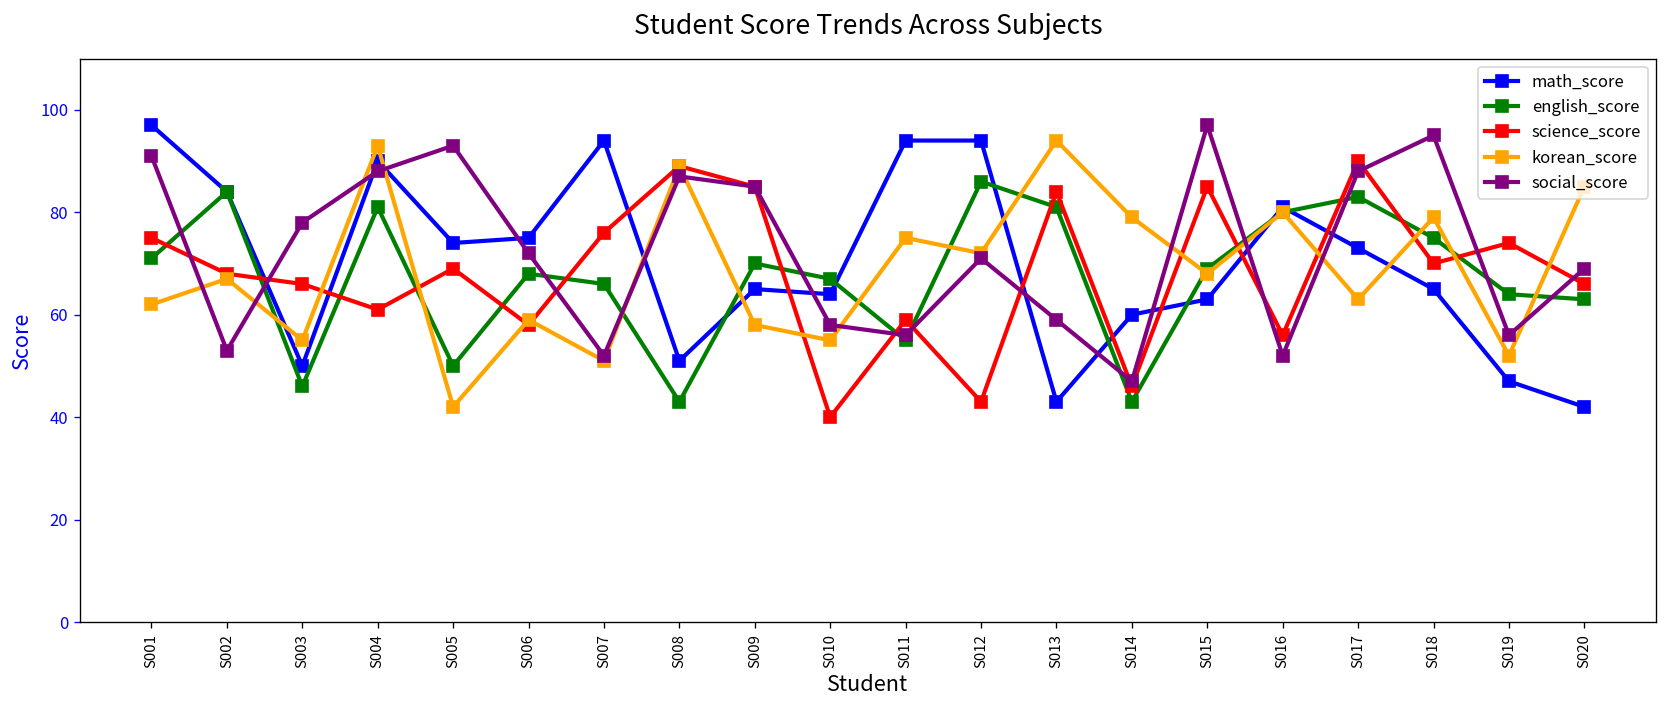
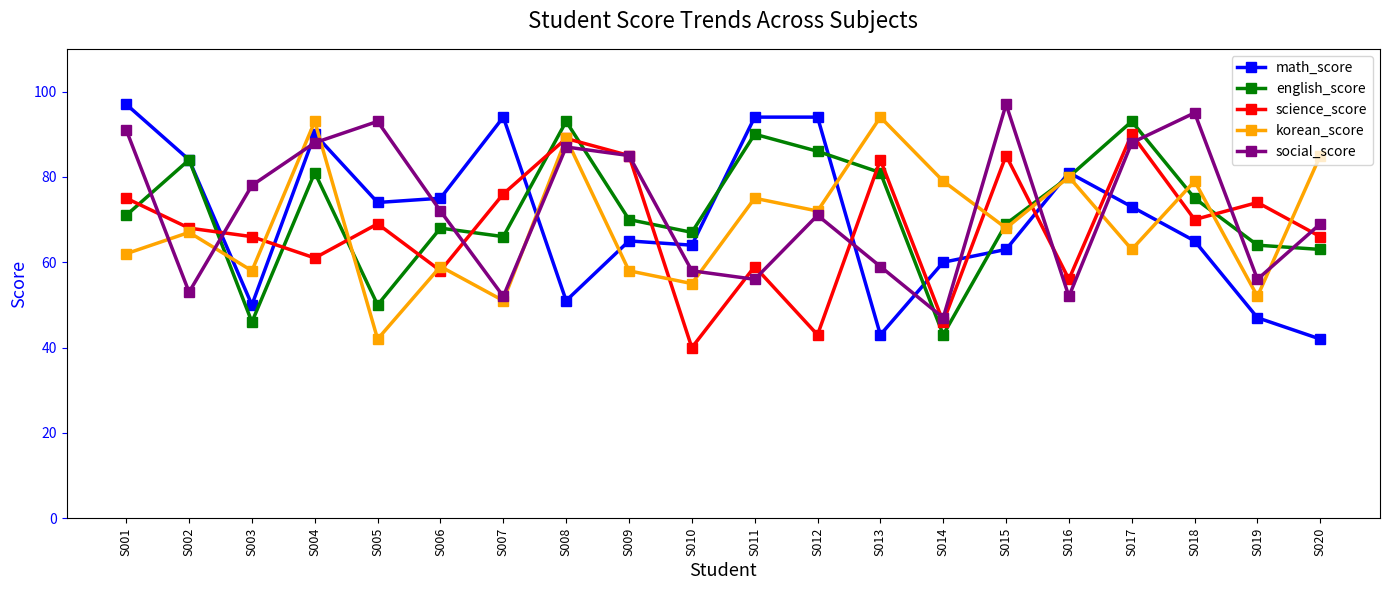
  {
    "math_score": {
      "S001": 97,
      "S003": 50,
      "S004": 90,
      "S005": 74,
      "S006": 75,
      "S007": 94,
      "S008": 51,
      "S009": 65,
      "S010": 64,
      "S011": 94,
      "S012": 94,
      "S013": 43,
      "S014": 60,
      "S015": 63,
      "S016": 81,
      "S017": 73,
      "S018": 65,
      "S019": 47,
      "S020": 42
    },
    "english_score": {
      "S001": 71,
      "S003": 46,
      "S004": 81,
      "S005": 50,
      "S006": 68,
      "S007": 66,
-     "S008": 43,
+     "S008": 93,
      "S009": 70,
      "S010": 67,
-     "S011": 55,
+     "S011": 90,
      "S012": 86,
      "S013": 81,
      "S014": 43,
      "S015": 69,
-     "S017": 83,
+     "S017": 93,
      "S018": 75,
      "S019": 64,
      "S020": 63
    },
    "science_score": {
      "S001": 75,
      "S002": 68,
      "S003": 66,
      "S004": 61,
      "S005": 69,
      "S006": 58,
      "S007": 76,
      "S010": 40,
      "S011": 59,
      "S012": 43,
      "S013": 84,
      "S014": 46,
      "S015": 85,
      "S016": 56,
      "S017": 90,
      "S018": 70,
      "S019": 74,
      "S020": 66
    },
    "korean_score": {
      "S001": 62,
      "S002": 67,
-     "S003": 55,
+     "S003": 58,
      "S004": 93,
      "S005": 42,
      "S006": 59,
      "S007": 51,
      "S009": 58,
      "S010": 55,
      "S011": 75,
      "S012": 72,
      "S013": 94,
      "S014": 79,
      "S015": 68,
      "S017": 63,
      "S018": 79,
      "S019": 52
    },
    "social_score": {
      "S001": 91,
      "S002": 53,
      "S003": 78,
      "S004": 88,
      "S005": 93,
      "S006": 72,
      "S007": 52,
      "S008": 87,
      "S010": 58,
      "S011": 56,
      "S012": 71,
      "S013": 59,
      "S014": 47,
      "S015": 97,
      "S016": 52,
      "S017": 88,
      "S018": 95,
      "S019": 56,
      "S020": 69
    }
  }
